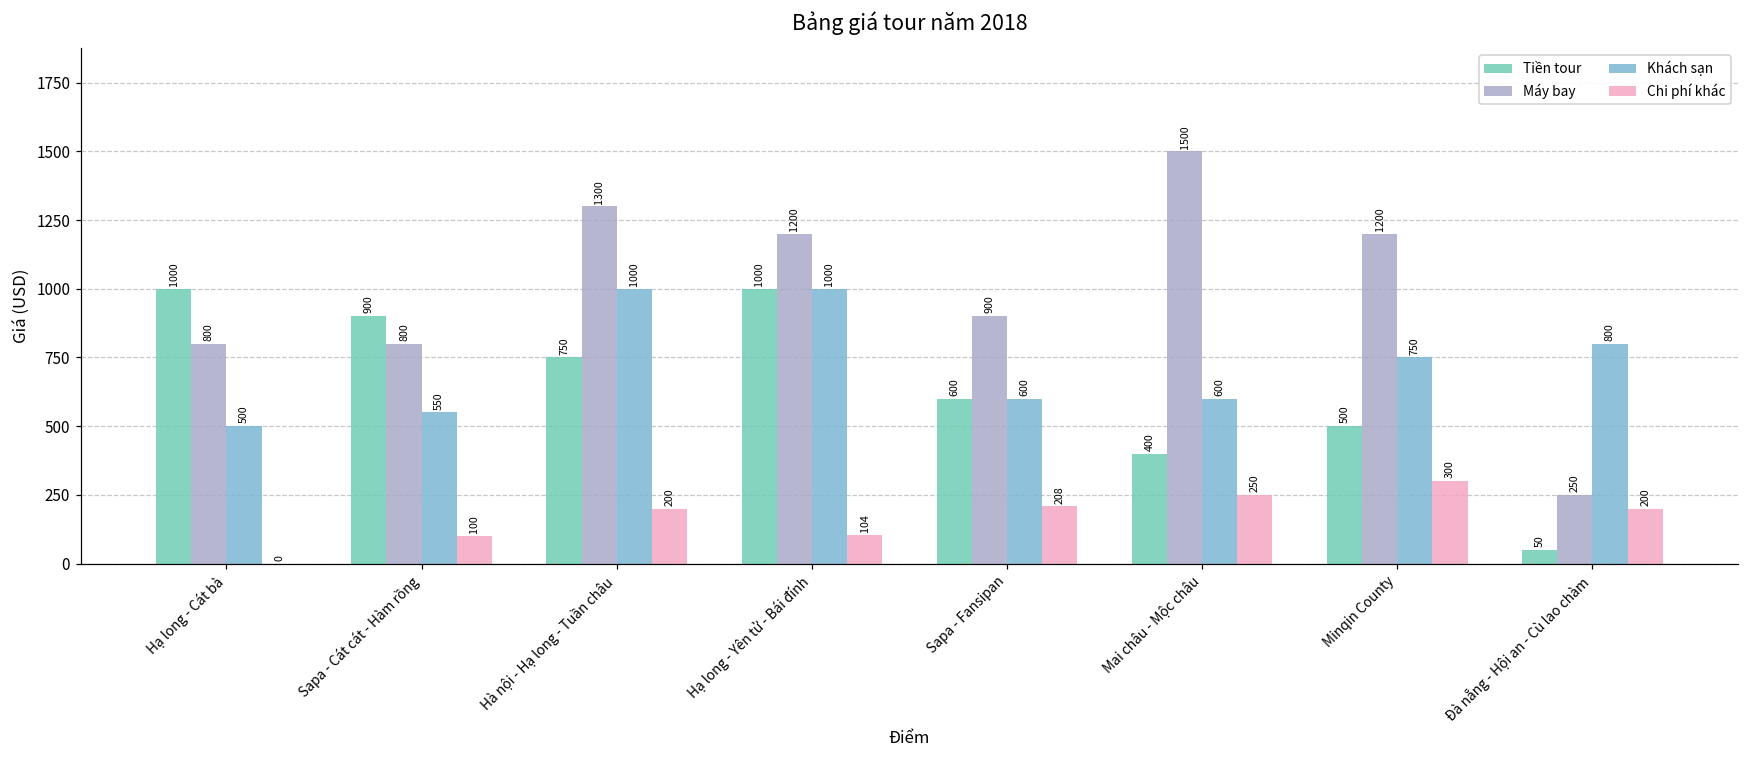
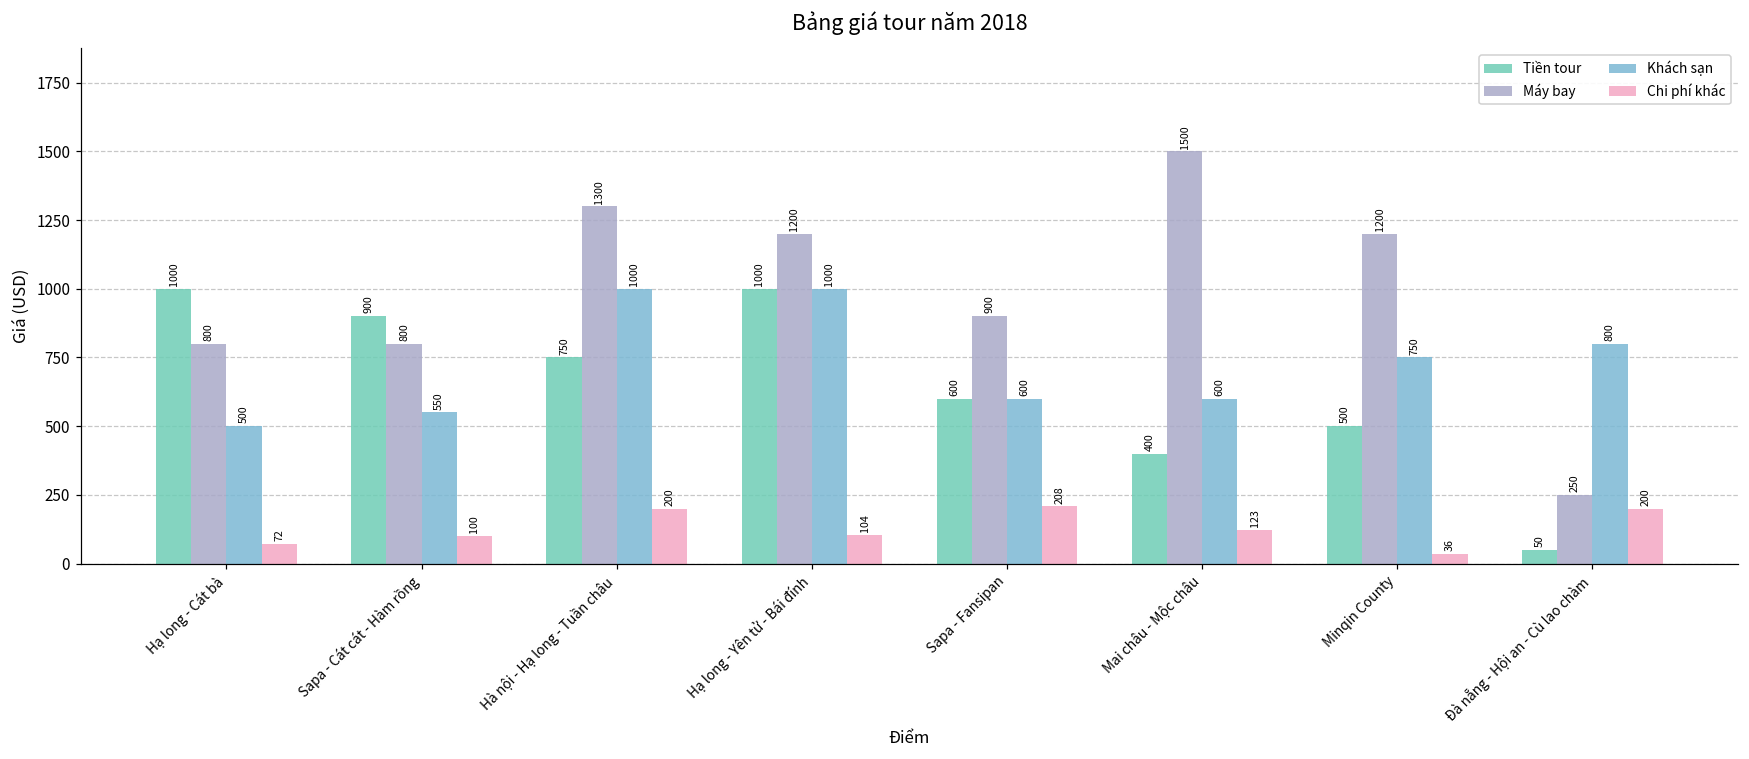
  {
    "Chi phí khác": {
-     "Hạ long - Cát bà": 0,
+     "Hạ long - Cát bà": 72,
      "Sapa - Cát cát - Hàm rồng": 100,
      "Hà nội - Hạ long - Tuần châu": 200,
      "Hạ long - Yên tử - Bái đính": 104,
      "Sapa - Fansipan": 208,
-     "Mai châu - Mộc châu": 250,
-     "Minqin County": 300,
+     "Mai châu - Mộc châu": 123,
+     "Minqin County": 36,
      "Đà nẵng - Hội an - Cù lao chàm": 200
    }
  }
